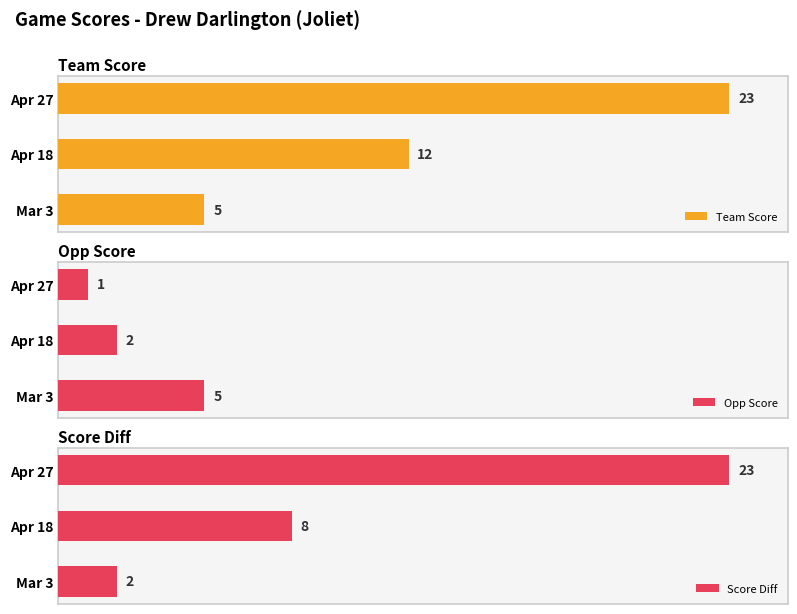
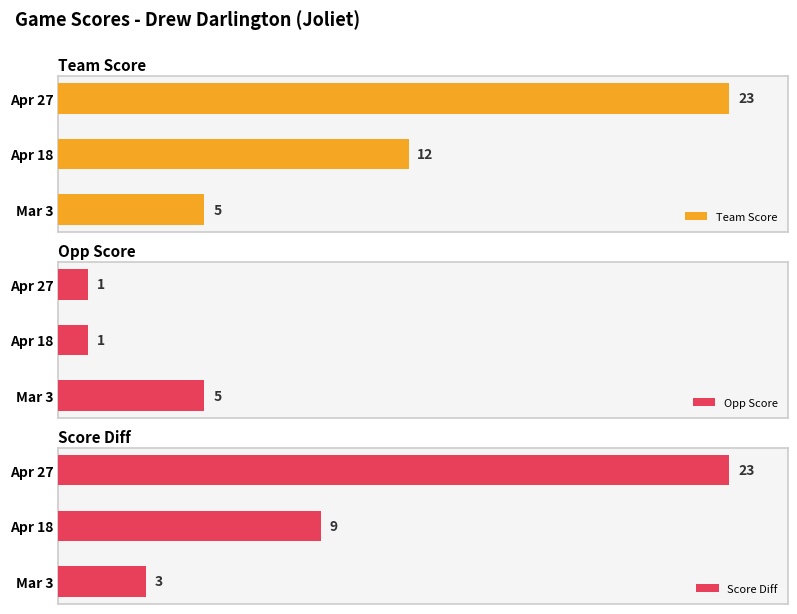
  {
    "Team Score": {
      "Apr 27": 23,
      "Apr 18": 12,
      "Mar 3": 5
    },
    "Opp Score": {
      "Apr 27": 1,
-     "Apr 18": 2,
+     "Apr 18": 1,
      "Mar 3": 5
    },
    "Score Diff": {
      "Apr 27": 23,
-     "Apr 18": 8,
-     "Mar 3": 2
+     "Apr 18": 9,
+     "Mar 3": 3
    }
  }
